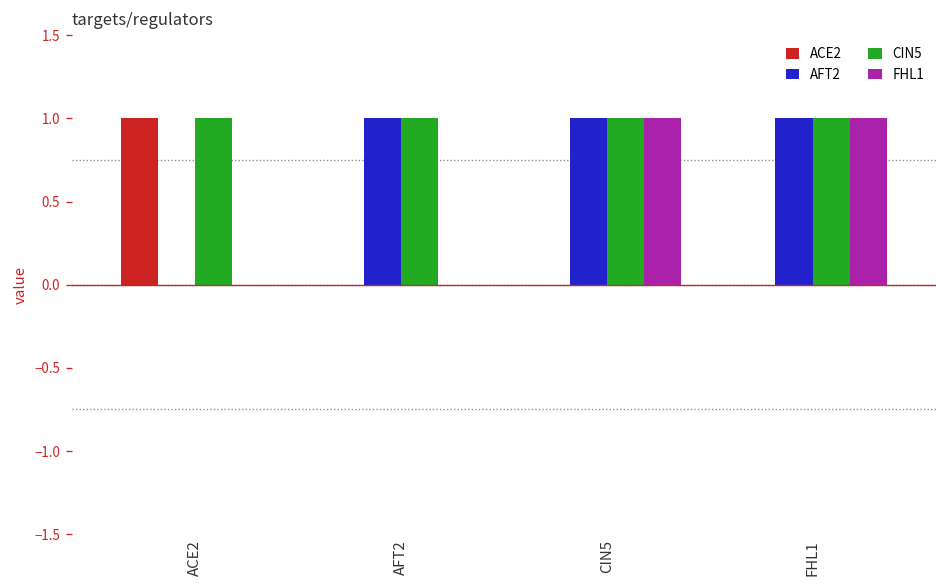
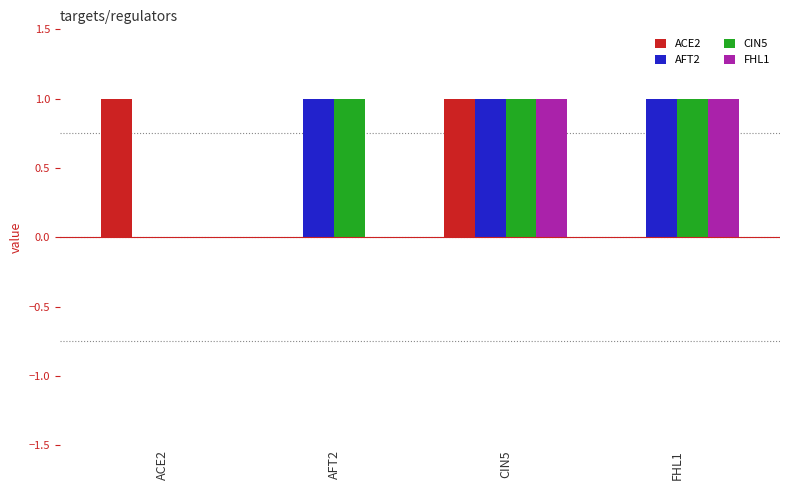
  {
    "ACE2": {
      "ACE2": 1,
      "AFT2": 0,
-     "CIN5": 0,
+     "CIN5": 1,
      "FHL1": 0
    },
    "AFT2": {
      "ACE2": 0,
      "AFT2": 1,
      "CIN5": 1,
      "FHL1": 1
    },
    "CIN5": {
-     "ACE2": 1,
+     "ACE2": 0,
      "AFT2": 1,
      "CIN5": 1,
      "FHL1": 1
    },
    "FHL1": {
      "ACE2": 0,
      "AFT2": 0,
      "CIN5": 1,
      "FHL1": 1
    }
  }
